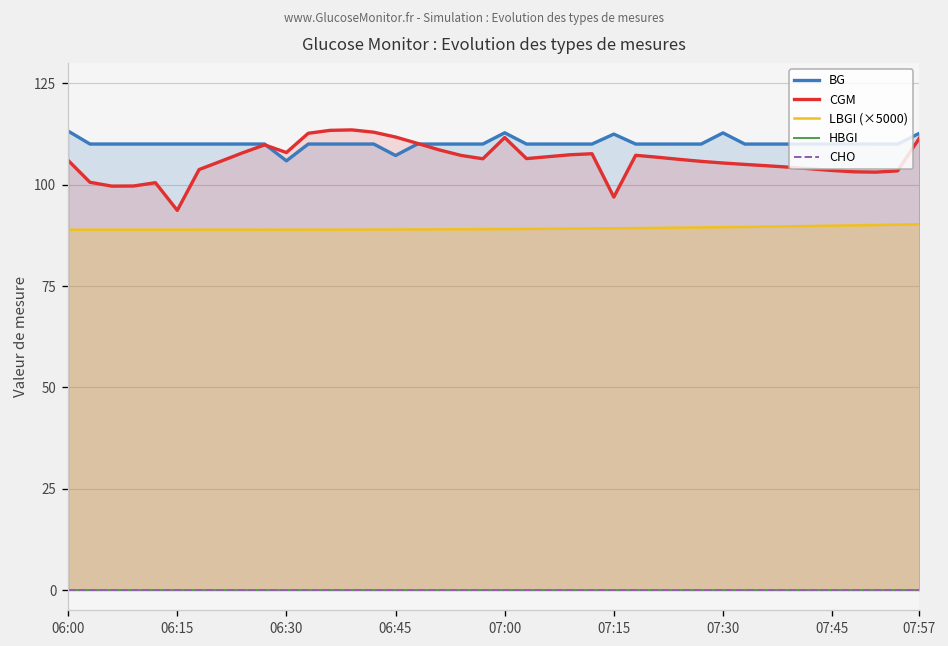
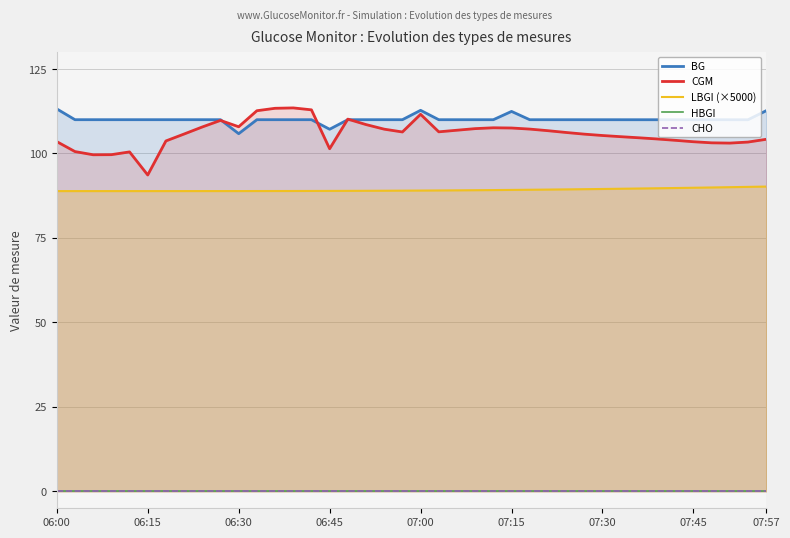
  {
    "BG": {
      "06:00": 113,
      "06:15": 110,
      "06:30": 106,
      "06:45": 107,
      "07:00": 113,
      "07:15": 112,
-     "07:30": 113,
+     "07:30": 110,
      "07:57": 113
    },
    "CGM": {
-     "06:00": 106,
+     "06:00": 104,
      "06:15": 94,
      "06:30": 108,
-     "06:45": 112,
+     "06:45": 101,
      "07:00": 112,
-     "07:15": 97,
+     "07:15": 108,
      "07:30": 105,
      "07:45": 103,
-     "07:57": 111
+     "07:57": 104
    },
    "LBGI (×5000)": {
      "06:00": 89,
      "06:15": 89,
      "06:30": 89,
      "06:45": 89,
      "07:00": 89,
      "07:15": 89,
      "07:30": 89,
      "07:45": 90,
      "07:57": 90
    },
    "CHO": {
      "06:00": 0,
      "06:15": 0,
      "06:30": 0,
      "06:45": 0,
      "07:00": 0,
      "07:15": 0,
      "07:30": 0,
      "07:45": 0,
      "07:57": 0
    }
  }
